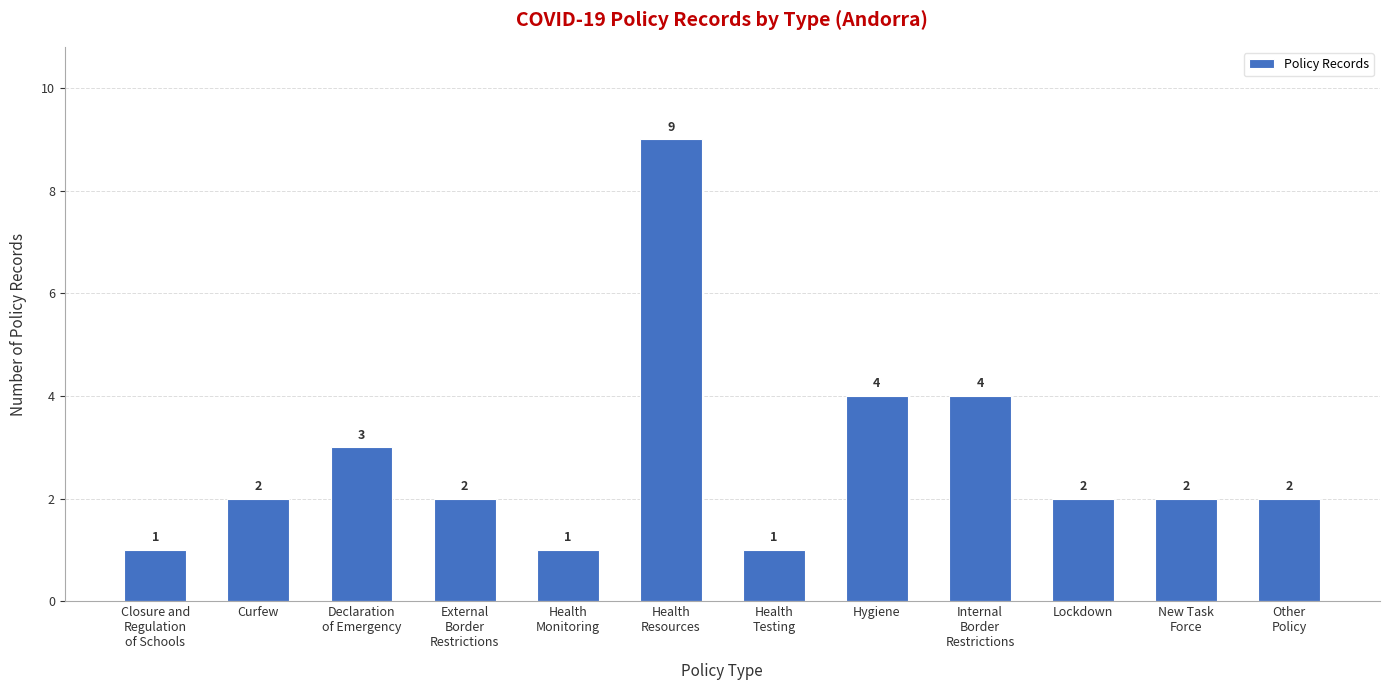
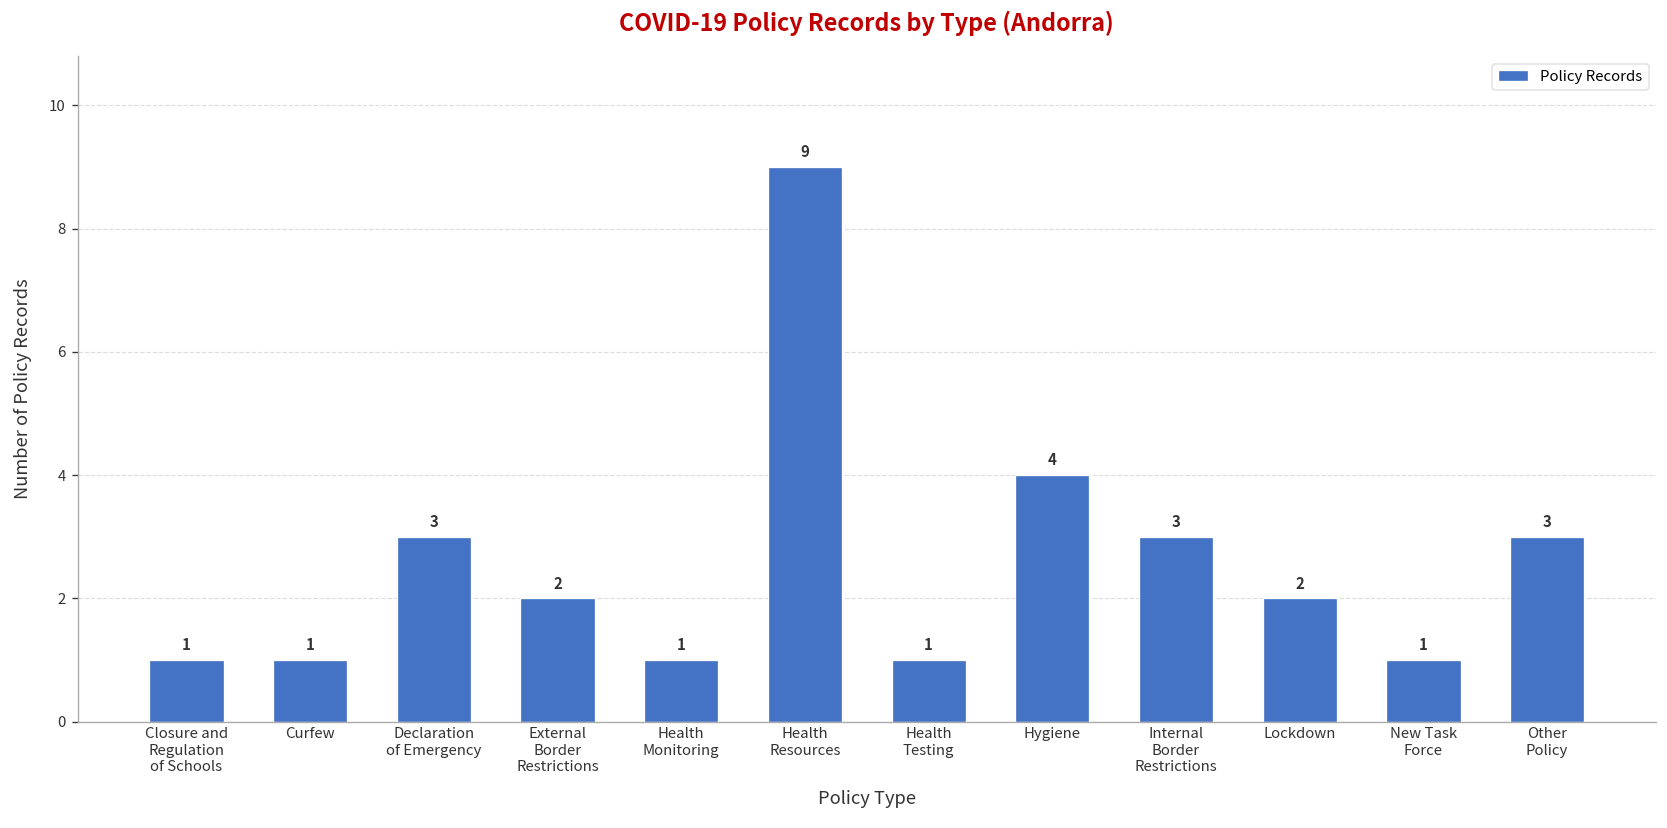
  {
    "Closure and Regulation of Schools": 1,
-   "Curfew": 2,
+   "Curfew": 1,
    "Declaration of Emergency": 3,
    "External Border Restrictions": 2,
    "Health Monitoring": 1,
    "Health Resources": 9,
    "Health Testing": 1,
    "Hygiene": 4,
-   "Internal Border Restrictions": 4,
+   "Internal Border Restrictions": 3,
    "Lockdown": 2,
-   "New Task Force": 2,
-   "Other Policy": 2
+   "New Task Force": 1,
+   "Other Policy": 3
  }
